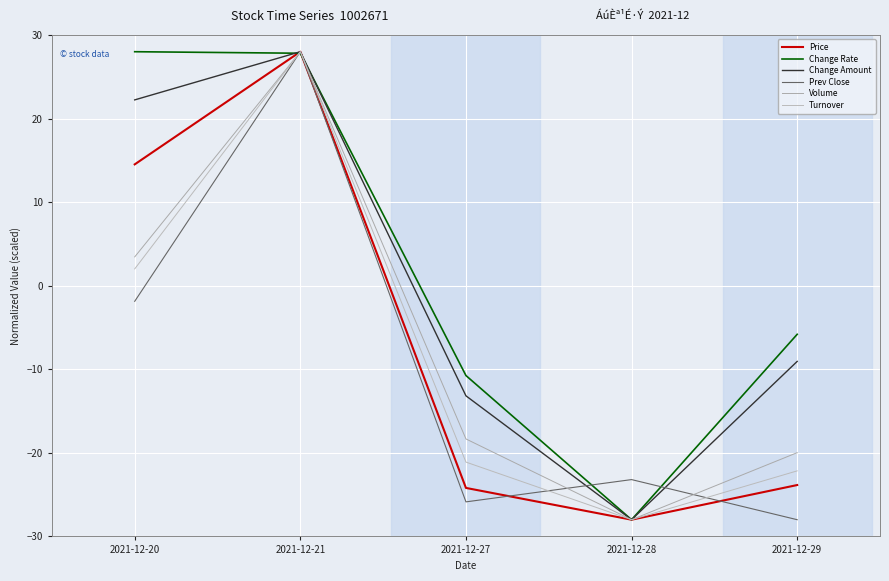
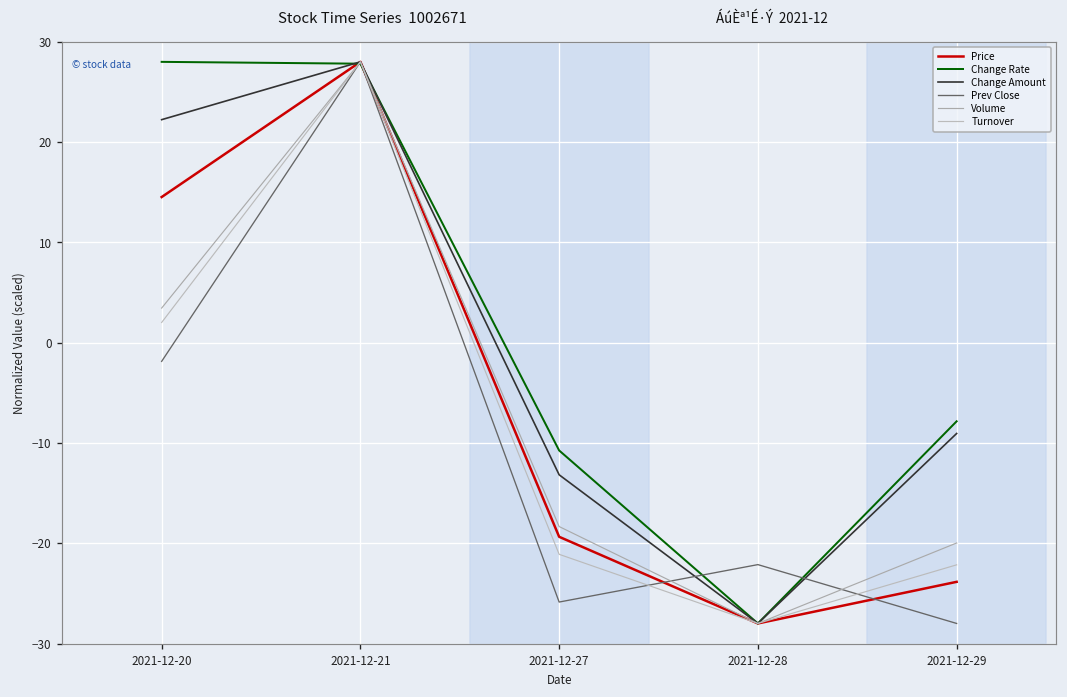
  {
    "Price": {
      "2021-12-20": 15,
-     "2021-12-27": -24,
+     "2021-12-27": -19,
      "2021-12-29": -24
    },
    "Change Rate": {
      "2021-12-20": 28,
      "2021-12-27": -11,
-     "2021-12-29": -6
+     "2021-12-29": -8
    },
    "Change Amount": {
      "2021-12-20": 22,
      "2021-12-27": -13,
      "2021-12-29": -9
    },
    "Prev Close": {
      "2021-12-20": -2,
      "2021-12-27": -26,
-     "2021-12-28": -23,
+     "2021-12-28": -22,
      "2021-12-29": -28
    }
  }
